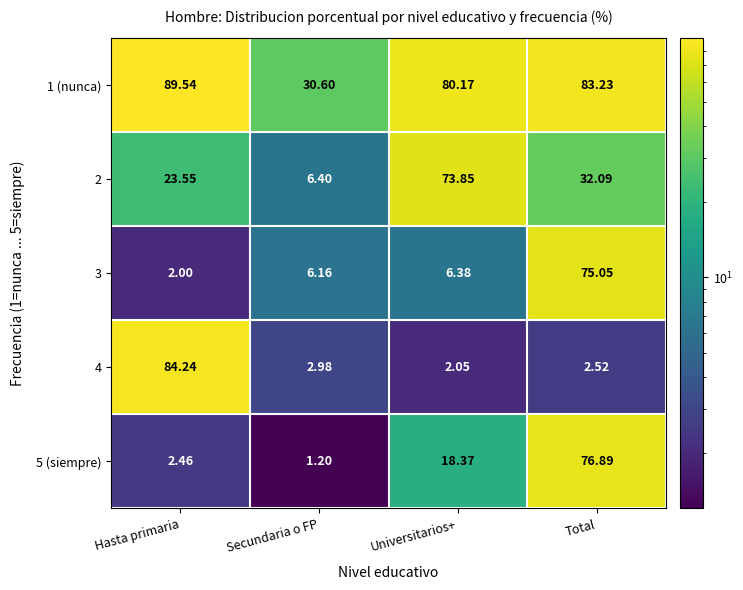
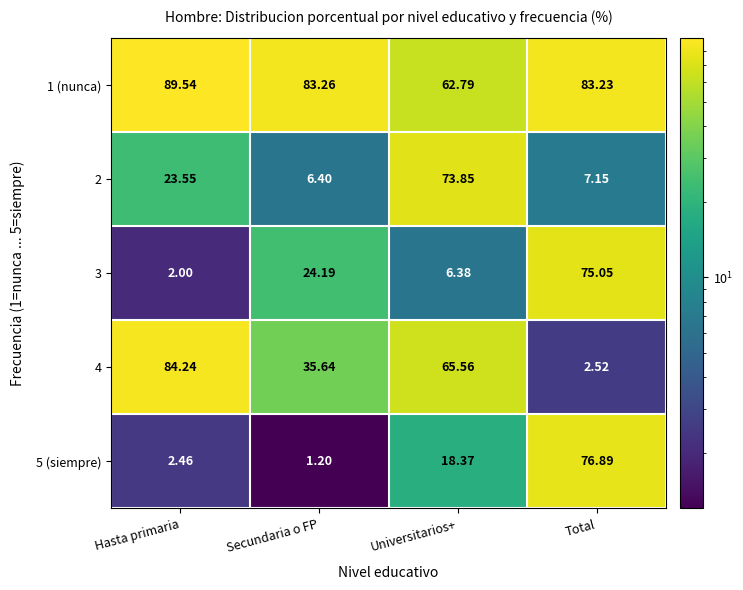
  {
    "1 (nunca)": {
      "Hasta primaria": 89.54,
-     "Secundaria o FP": 30.60,
-     "Universitarios+": 80.17,
+     "Secundaria o FP": 83.26,
+     "Universitarios+": 62.79,
      "Total": 83.23
    },
    "2": {
      "Hasta primaria": 23.55,
      "Secundaria o FP": 6.40,
      "Universitarios+": 73.85,
-     "Total": 32.09
+     "Total": 7.15
    },
    "3": {
      "Hasta primaria": 2.00,
-     "Secundaria o FP": 6.16,
+     "Secundaria o FP": 24.19,
      "Universitarios+": 6.38,
      "Total": 75.05
    },
    "4": {
      "Hasta primaria": 84.24,
-     "Secundaria o FP": 2.98,
-     "Universitarios+": 2.05,
+     "Secundaria o FP": 35.64,
+     "Universitarios+": 65.56,
      "Total": 2.52
    },
    "5 (siempre)": {
      "Hasta primaria": 2.46,
      "Secundaria o FP": 1.20,
      "Universitarios+": 18.37,
      "Total": 76.89
    }
  }
